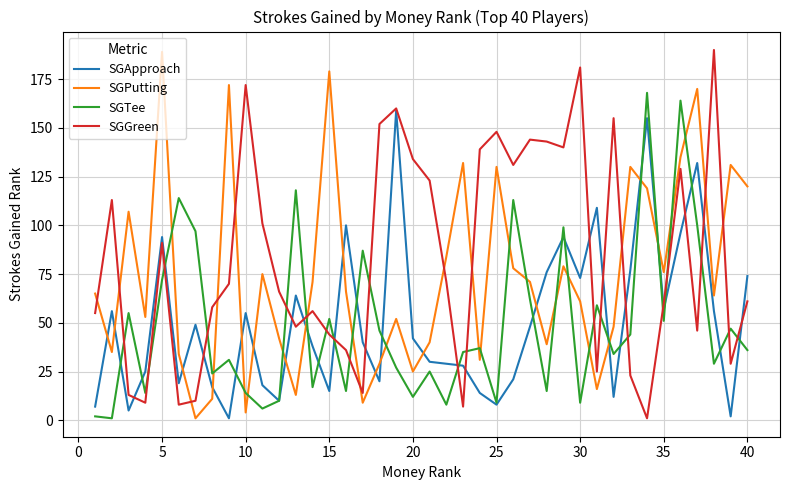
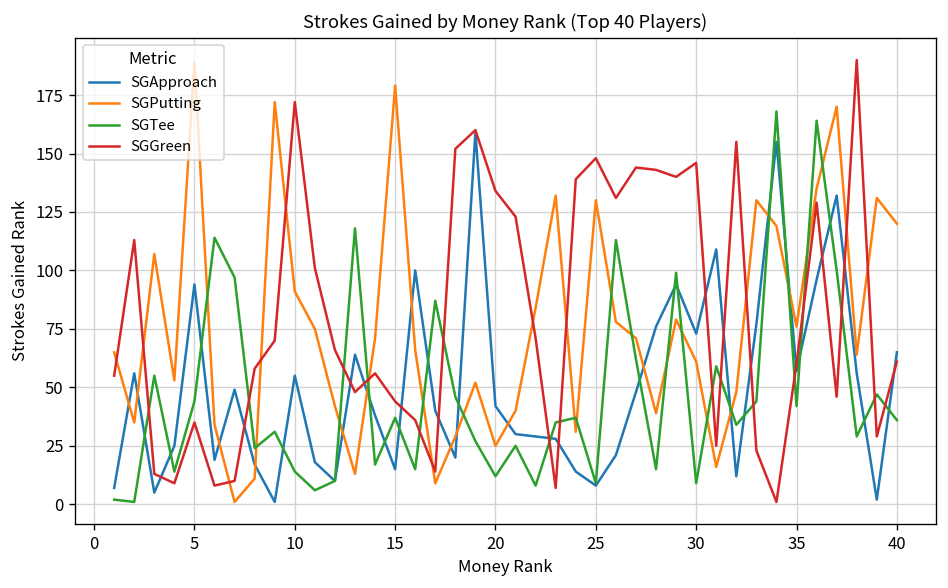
  {
    "SGApproach": {
      "5": 94,
      "10": 55,
      "15": 15,
      "20": 42,
      "30": 73,
      "35": 57,
-     "40": 74
+     "40": 65
    },
    "SGPutting": {
-     "10": 4,
+     "10": 91,
      "15": 179,
      "20": 25,
      "25": 130,
      "30": 61,
      "35": 76,
      "40": 120
    },
    "SGTee": {
-     "5": 72,
+     "5": 44,
      "10": 14,
-     "15": 52,
+     "15": 37,
      "20": 12,
      "30": 9,
-     "35": 51,
+     "35": 42,
      "40": 36
    },
    "SGGreen": {
-     "5": 91,
+     "5": 35,
      "10": 172,
      "15": 44,
      "20": 134,
      "25": 148,
-     "30": 181,
+     "30": 146,
      "35": 60,
      "40": 61
    }
  }
